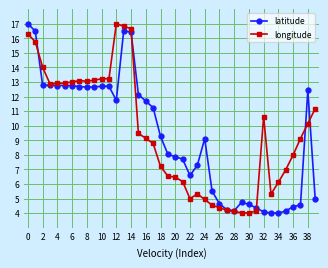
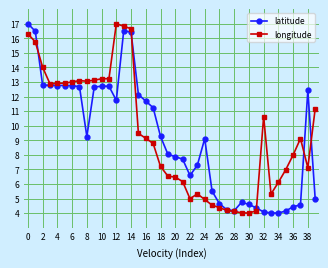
  {
    "latitude": {
      "0": 17.0,
      "2": 12.8,
      "6": 12.7,
-     "8": 12.7,
+     "8": 9.3,
      "10": 12.7,
      "12": 11.7,
      "14": 16.4,
      "16": 11.7,
      "18": 9.3,
      "20": 7.9,
      "22": 6.6,
      "24": 9.1,
      "26": 4.6,
      "30": 4.6,
      "32": 4.1,
      "34": 4.0,
      "36": 4.4,
      "38": 12.4
    },
    "longitude": {
      "0": 16.3,
      "2": 14.0,
      "6": 13.0,
      "8": 13.1,
      "10": 13.2,
      "12": 17.0,
      "14": 16.7,
      "16": 9.1,
      "18": 7.2,
      "20": 6.5,
      "22": 5.0,
      "24": 4.9,
      "26": 4.4,
      "30": 4.0,
      "32": 10.6,
      "34": 6.1,
      "36": 8.0,
-     "38": 10.1
+     "38": 7.1
    }
  }
